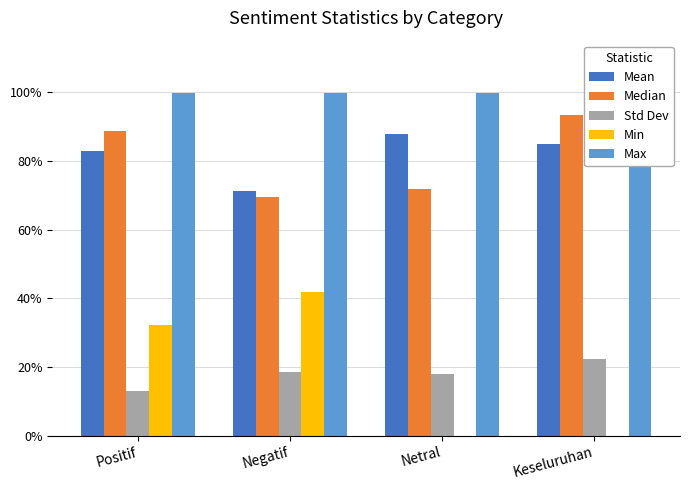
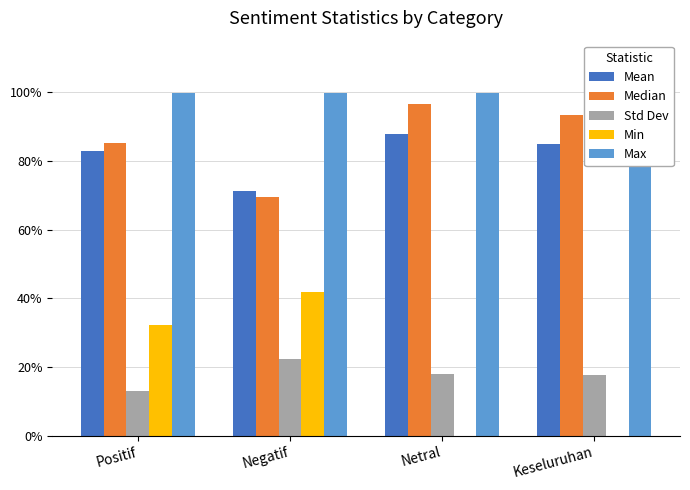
  {
    "Median": {
-     "Positif": "89%",
+     "Positif": "85%",
      "Negatif": "69%",
-     "Netral": "72%",
+     "Netral": "97%",
      "Keseluruhan": "93%"
    },
    "Std Dev": {
      "Positif": "13%",
-     "Negatif": "19%",
+     "Negatif": "22%",
      "Netral": "18%",
-     "Keseluruhan": "22%"
+     "Keseluruhan": "18%"
    },
    "Min": {
      "Positif": "32%",
      "Negatif": "42%",
      "Netral": "0%",
      "Keseluruhan": "0%"
    }
  }
